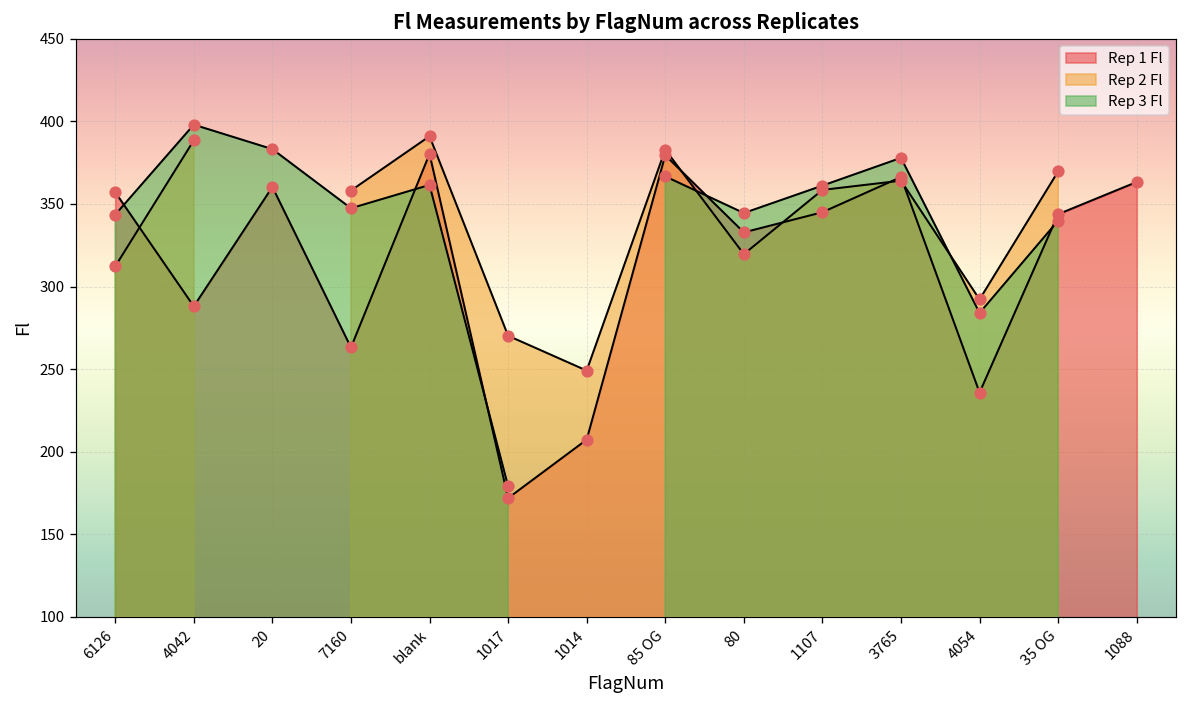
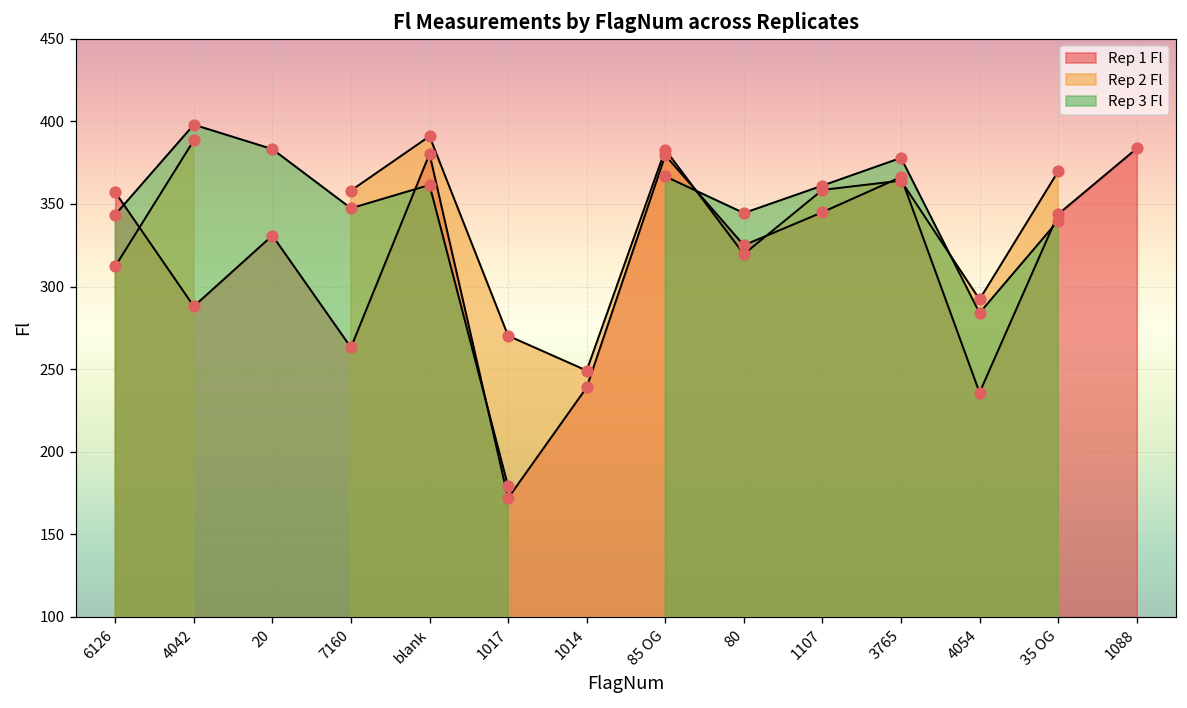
  {
    "Rep 1 Fl": {
      "6126": 357,
      "4042": 288,
-     "20": 360,
+     "20": 331,
      "7160": 263,
      "blank": 380,
      "1017": 172,
-     "1014": 207,
+     "1014": 239,
      "85 OG": 380,
-     "80": 333,
+     "80": 325,
      "1107": 345,
      "3765": 366,
      "4054": 236,
      "35 OG": 344,
-     "1088": 363
+     "1088": 384
    }
  }
